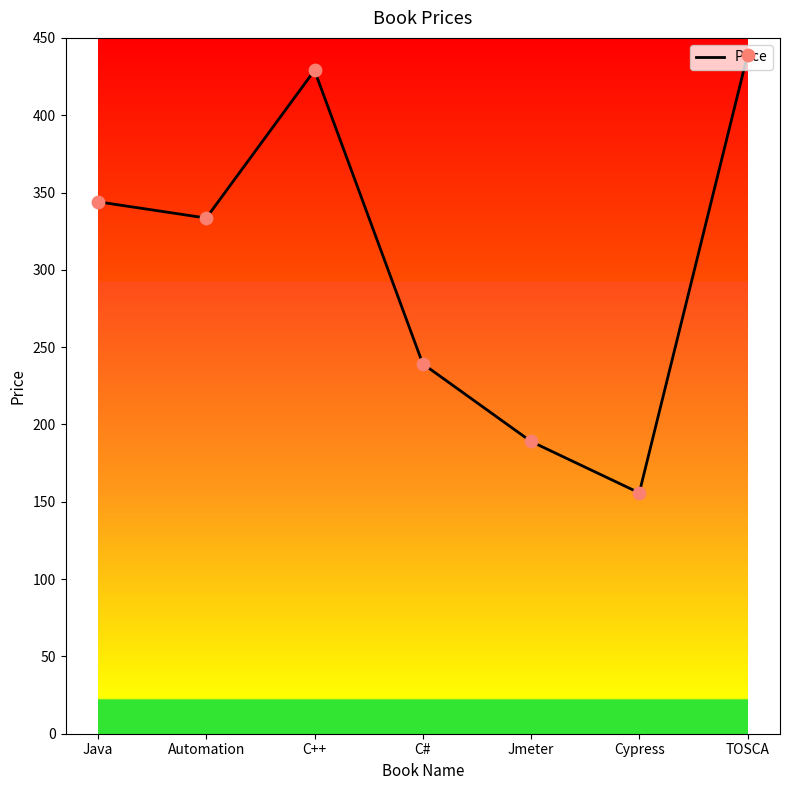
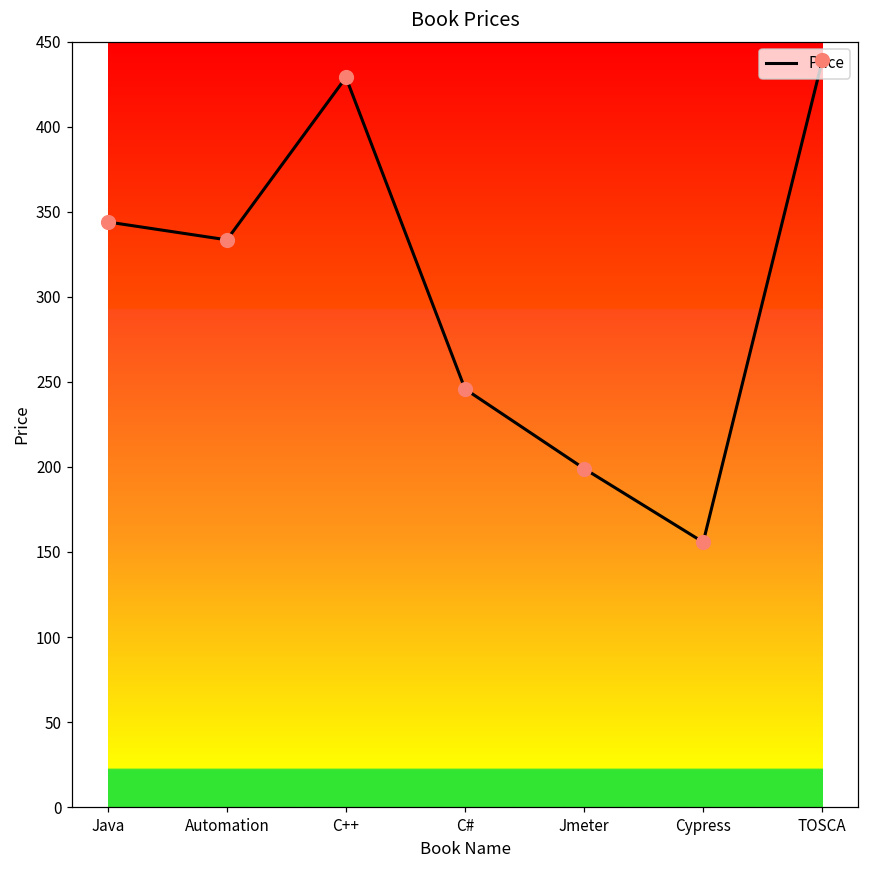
  {
    "Java": 344,
    "Automation": 334,
    "C++": 429,
-   "C#": 239,
-   "Jmeter": 189,
+   "C#": 246,
+   "Jmeter": 199,
    "Cypress": 156
  }
